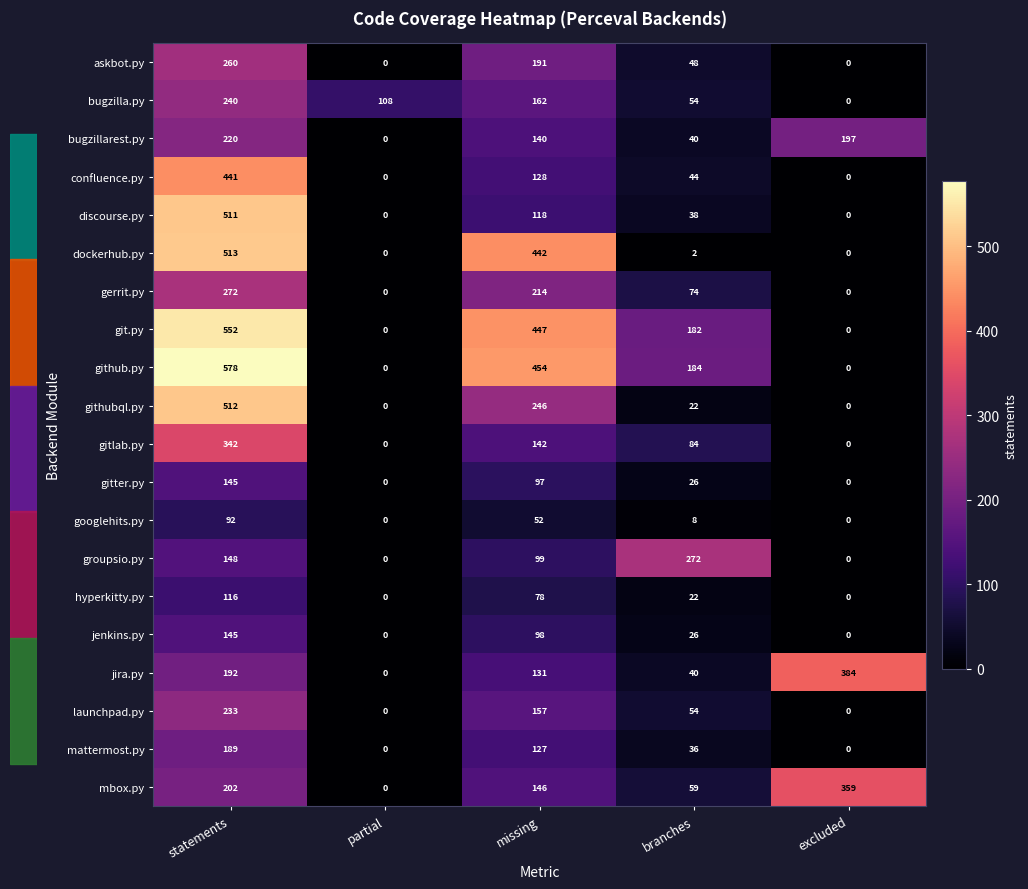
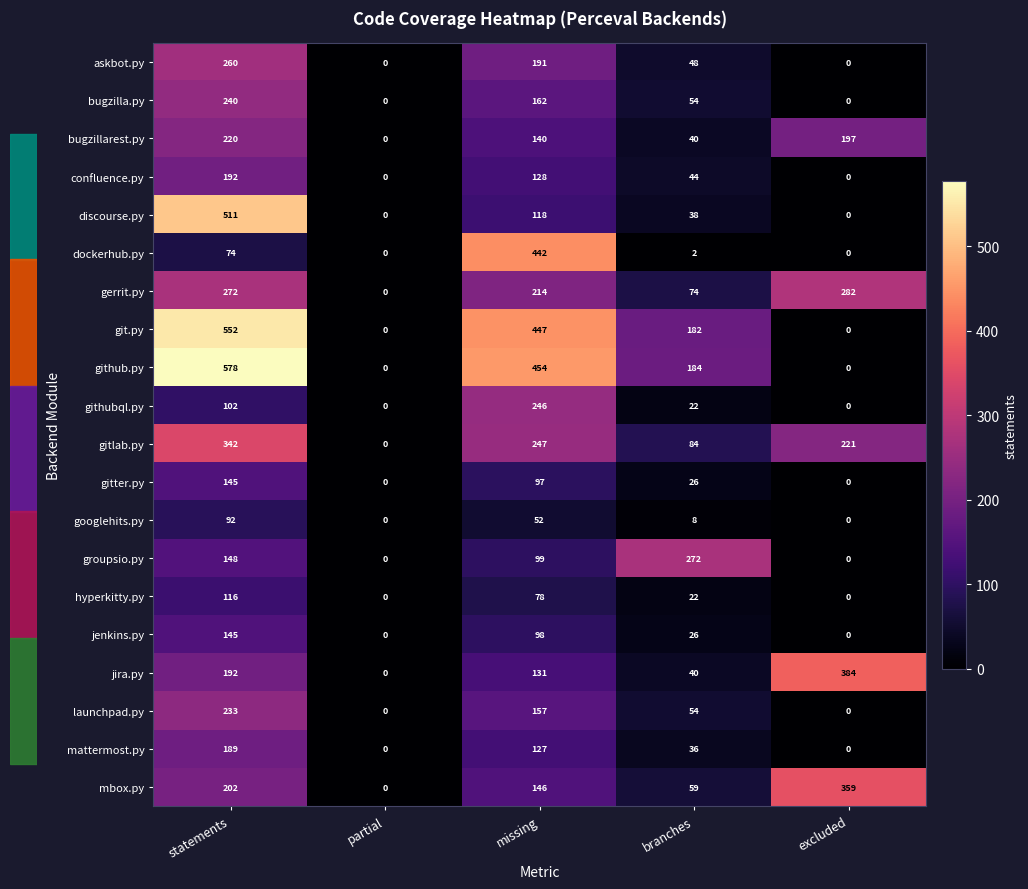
  {
    "askbot.py": {
      "statements": 260,
      "partial": 0,
      "missing": 191,
      "branches": 48,
      "excluded": 0
    },
    "bugzilla.py": {
      "statements": 240,
-     "partial": 108,
+     "partial": 0,
      "missing": 162,
      "branches": 54,
      "excluded": 0
    },
    "bugzillarest.py": {
      "statements": 220,
      "partial": 0,
      "missing": 140,
      "branches": 40,
      "excluded": 197
    },
    "confluence.py": {
-     "statements": 441,
+     "statements": 192,
      "partial": 0,
      "missing": 128,
      "branches": 44,
      "excluded": 0
    },
    "discourse.py": {
      "statements": 511,
      "partial": 0,
      "missing": 118,
      "branches": 38,
      "excluded": 0
    },
    "dockerhub.py": {
-     "statements": 513,
+     "statements": 74,
      "partial": 0,
      "missing": 442,
      "branches": 2,
      "excluded": 0
    },
    "gerrit.py": {
      "statements": 272,
      "partial": 0,
      "missing": 214,
      "branches": 74,
-     "excluded": 0
+     "excluded": 282
    },
    "git.py": {
      "statements": 552,
      "partial": 0,
      "missing": 447,
      "branches": 182,
      "excluded": 0
    },
    "github.py": {
      "statements": 578,
      "partial": 0,
      "missing": 454,
      "branches": 184,
      "excluded": 0
    },
    "githubql.py": {
-     "statements": 512,
+     "statements": 102,
      "partial": 0,
      "missing": 246,
      "branches": 22,
      "excluded": 0
    },
    "gitlab.py": {
      "statements": 342,
      "partial": 0,
-     "missing": 142,
+     "missing": 247,
      "branches": 84,
-     "excluded": 0
+     "excluded": 221
    },
    "gitter.py": {
      "statements": 145,
      "partial": 0,
      "missing": 97,
      "branches": 26,
      "excluded": 0
    },
    "googlehits.py": {
      "statements": 92,
      "partial": 0,
      "missing": 52,
      "branches": 8,
      "excluded": 0
    },
    "groupsio.py": {
      "statements": 148,
      "partial": 0,
      "missing": 99,
      "branches": 272,
      "excluded": 0
    },
    "hyperkitty.py": {
      "statements": 116,
      "partial": 0,
      "missing": 78,
      "branches": 22,
      "excluded": 0
    },
    "jenkins.py": {
      "statements": 145,
      "partial": 0,
      "missing": 98,
      "branches": 26,
      "excluded": 0
    },
    "jira.py": {
      "statements": 192,
      "partial": 0,
      "missing": 131,
      "branches": 40,
      "excluded": 384
    },
    "launchpad.py": {
      "statements": 233,
      "partial": 0,
      "missing": 157,
      "branches": 54,
      "excluded": 0
    },
    "mattermost.py": {
      "statements": 189,
      "partial": 0,
      "missing": 127,
      "branches": 36,
      "excluded": 0
    },
    "mbox.py": {
      "statements": 202,
      "partial": 0,
      "missing": 146,
      "branches": 59,
      "excluded": 359
    }
  }
